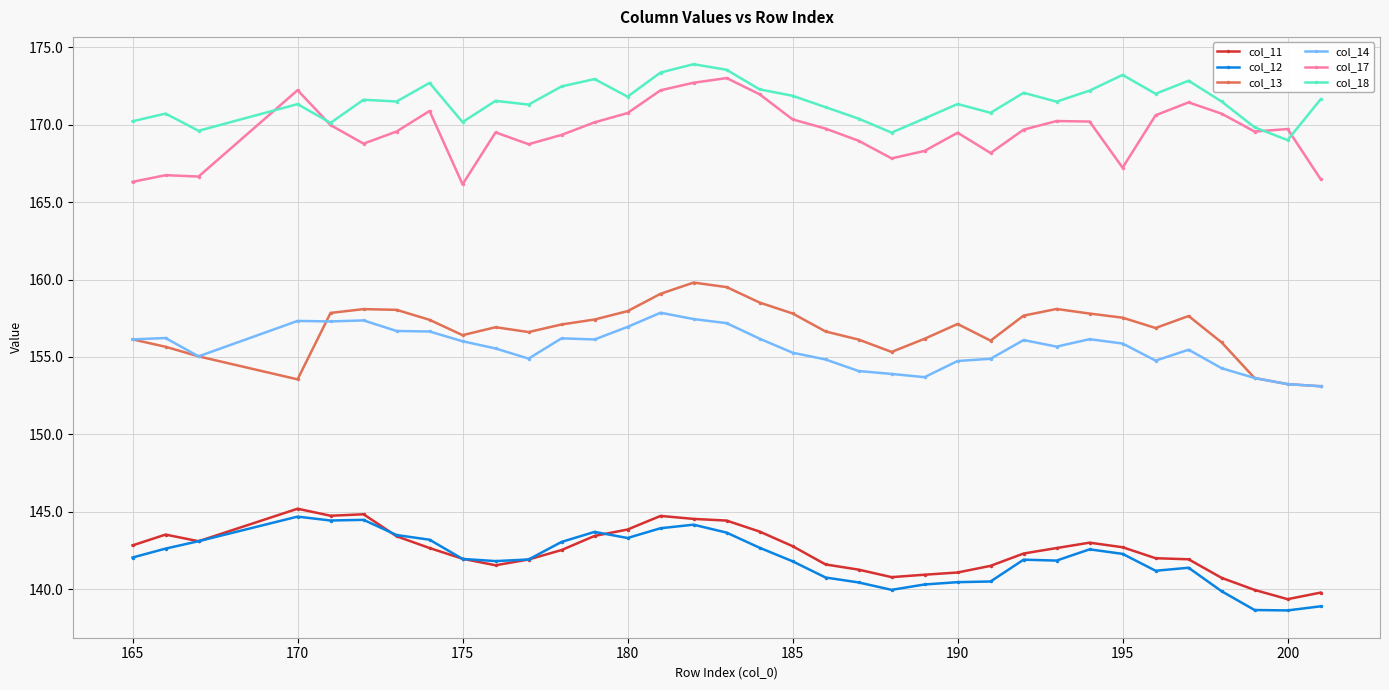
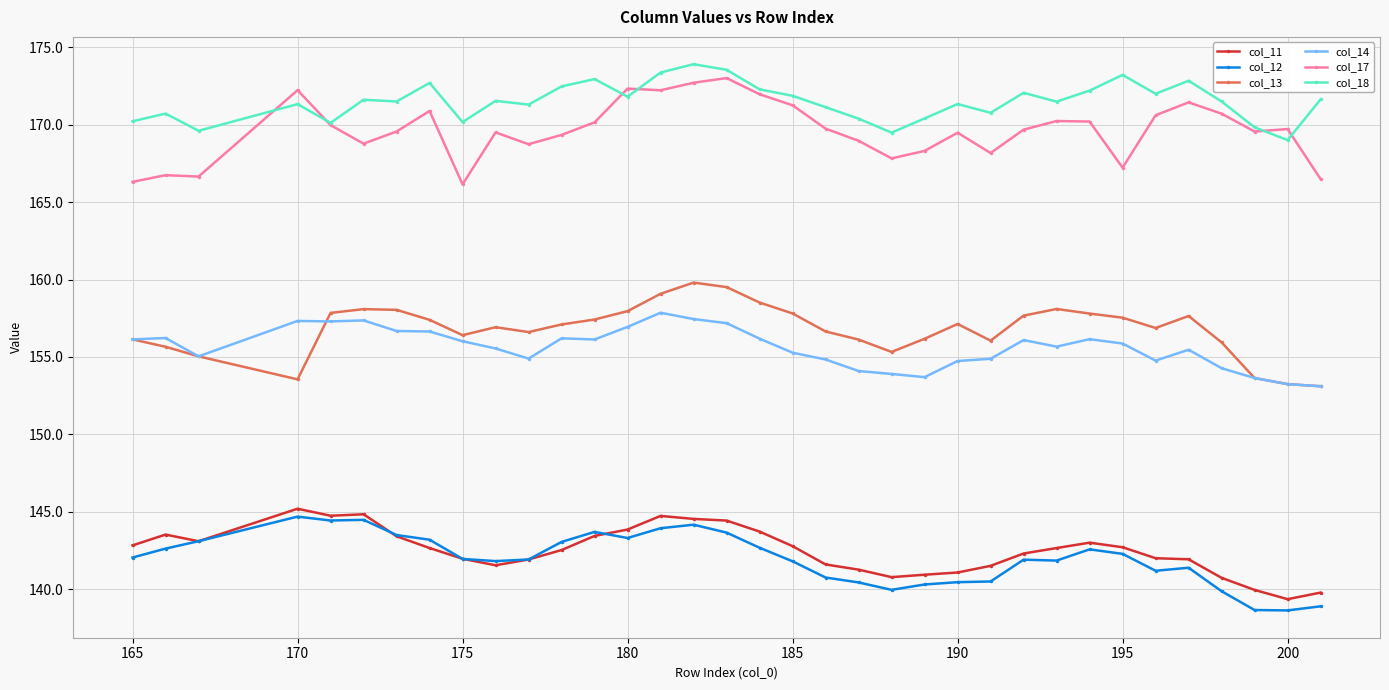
  {
    "col_11": {
      "165": 142.8,
      "170": 145.2,
      "180": 143.9,
      "185": 142.8,
      "190": 141.1,
      "195": 142.7,
      "200": 139.4
    },
    "col_12": {
      "165": 142.0,
      "170": 144.7,
      "180": 143.3,
      "185": 141.8,
      "190": 140.4,
      "195": 142.3,
      "200": 138.6
    },
    "col_13": {
      "170": 153.6,
      "175": 156.4,
      "180": 158.0,
      "185": 157.8,
      "190": 157.1,
      "195": 157.5
    },
    "col_14": {
      "170": 157.3,
      "175": 156.0,
      "180": 156.9,
      "185": 155.3,
      "190": 154.7,
      "195": 155.9
    },
    "col_17": {
      "165": 166.3,
      "170": 172.2,
      "175": 166.1,
-     "180": 170.8,
-     "185": 170.3,
+     "180": 172.3,
+     "185": 171.3,
      "190": 169.5,
      "195": 167.2,
      "200": 169.7
    },
    "col_18": {
      "165": 170.2,
      "170": 171.3,
      "175": 170.2,
      "180": 171.8,
      "185": 171.9,
      "190": 171.3,
      "195": 173.2,
      "200": 169.0
    }
  }
